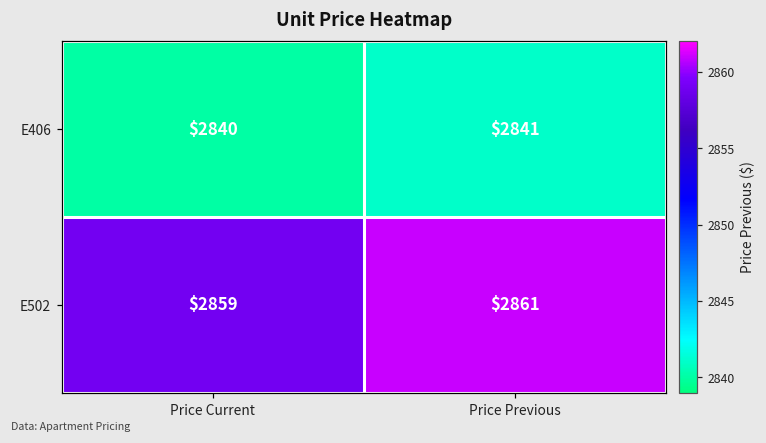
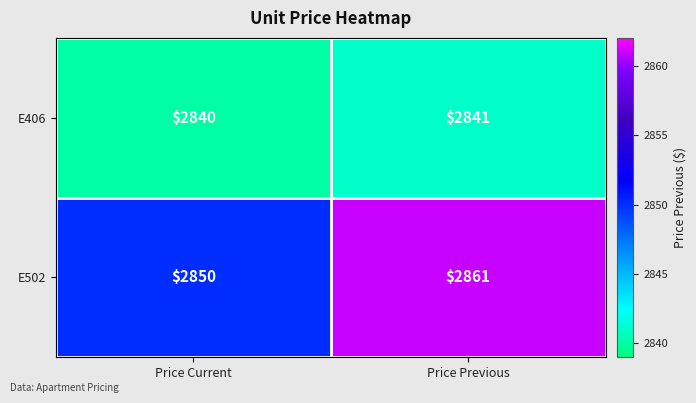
  {
    "E406": {
      "Price Current": "$2840",
      "Price Previous": "$2841"
    },
    "E502": {
-     "Price Current": "$2859",
+     "Price Current": "$2850",
      "Price Previous": "$2861"
    }
  }
